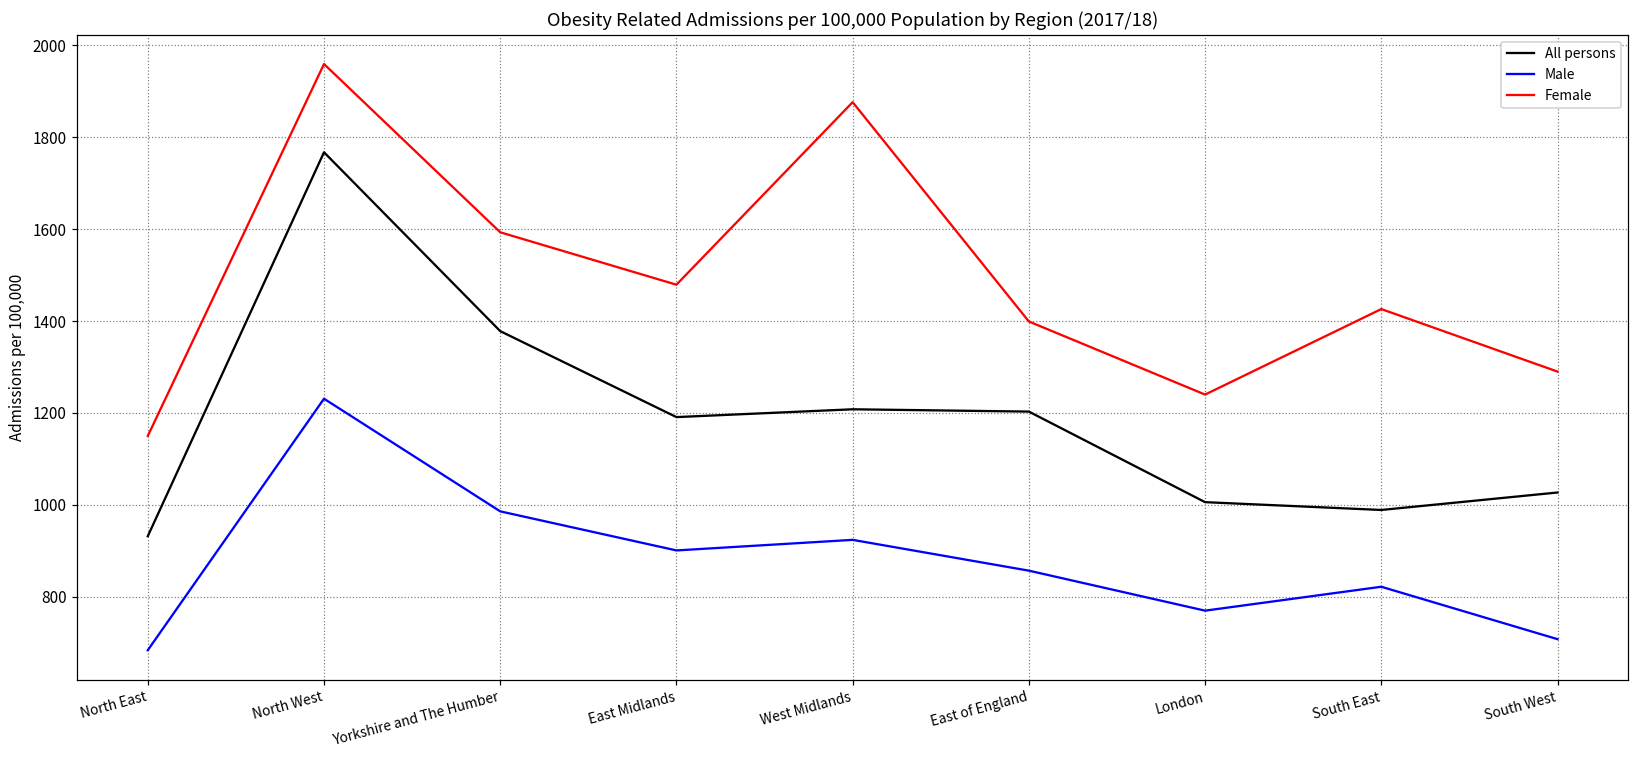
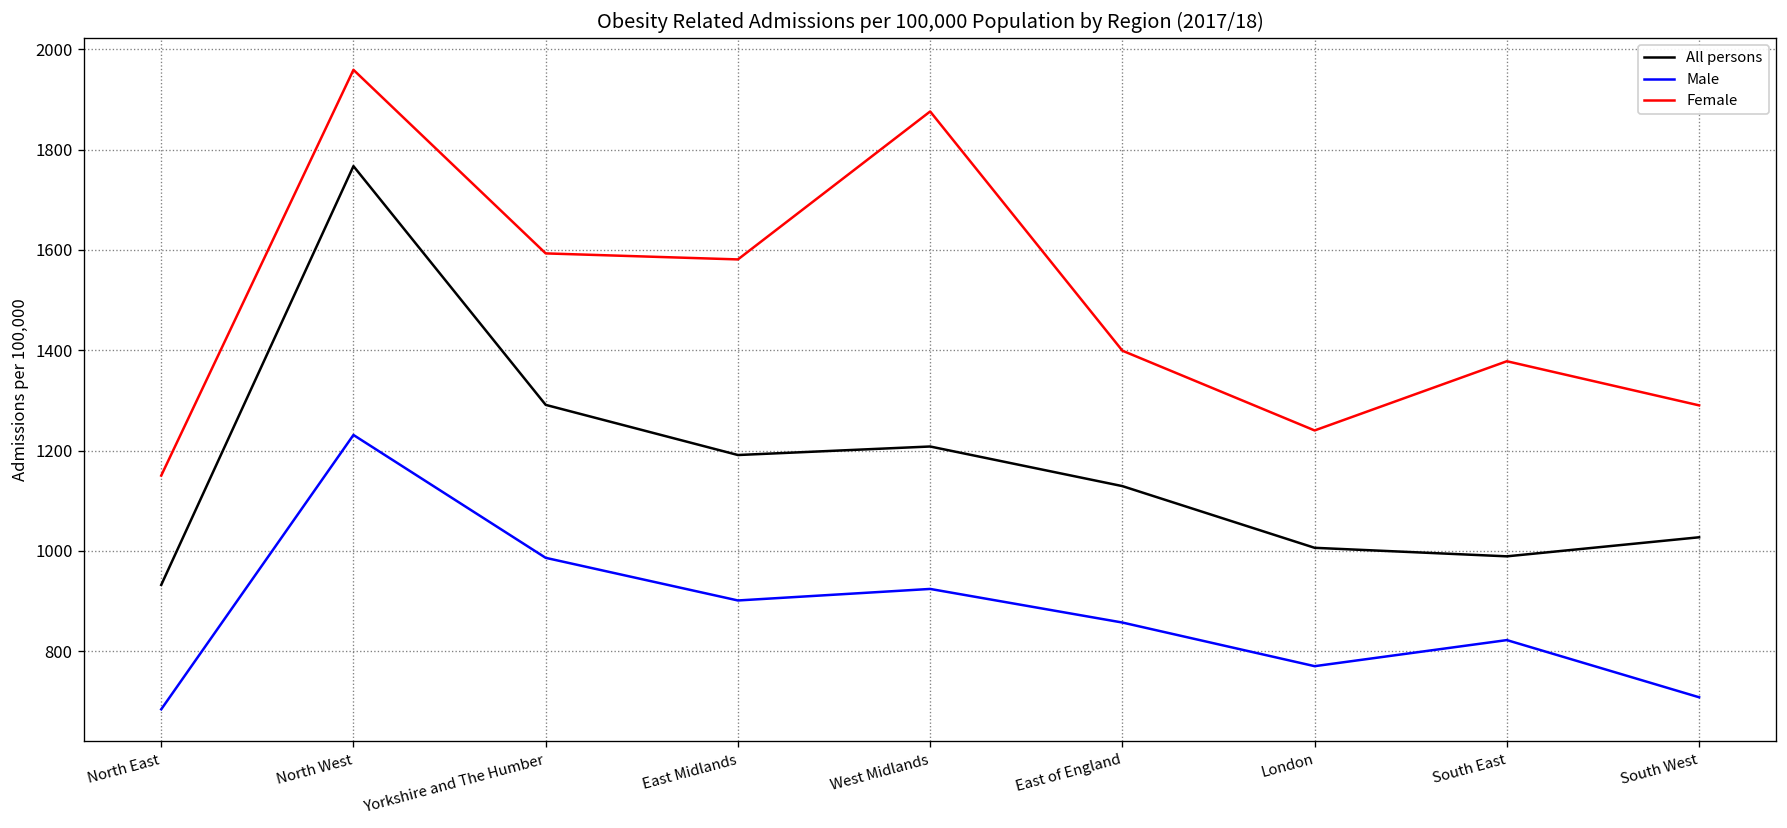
  {
    "All persons": {
      "North East": 930,
      "North West": 1770,
-     "Yorkshire and The Humber": 1380,
+     "Yorkshire and The Humber": 1290,
      "East Midlands": 1190,
      "West Midlands": 1210,
-     "East of England": 1200,
+     "East of England": 1130,
      "London": 1010,
      "South East": 990,
      "South West": 1030
    },
    "Male": {
      "North East": 680,
      "North West": 1230,
      "Yorkshire and The Humber": 990,
      "East Midlands": 900,
      "West Midlands": 920,
      "East of England": 860,
      "London": 770,
      "South East": 820,
      "South West": 710
    },
    "Female": {
      "North East": 1150,
      "North West": 1960,
      "Yorkshire and The Humber": 1590,
-     "East Midlands": 1480,
+     "East Midlands": 1580,
      "West Midlands": 1880,
      "East of England": 1400,
      "London": 1240,
-     "South East": 1430,
+     "South East": 1380,
      "South West": 1290
    }
  }
